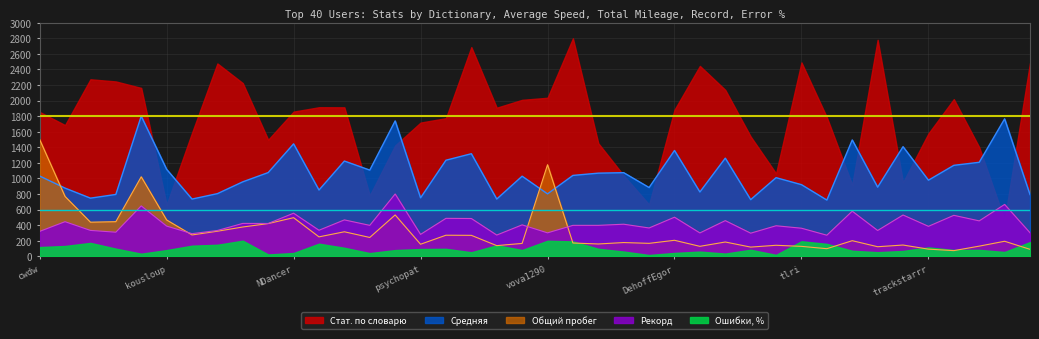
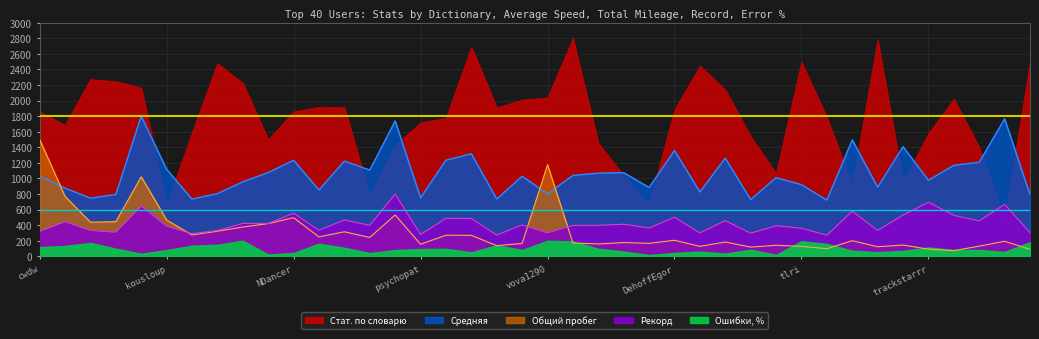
  {
    "Стат. по словарю": {
      "cwdw": 1900,
      "kousloup": 700,
      "NDancer": 1900,
      "psychopat": 1700,
      "vova1290": 2000,
      "DehoffEgor": 1900,
      "tlri": 2500,
      "trackstarrr": 1600
    },
    "Средняя": {
      "cwdw": 1000,
      "kousloup": 1100,
-     "NDancer": 1400,
+     "NDancer": 1200,
      "psychopat": 800,
      "vova1290": 800,
      "DehoffEgor": 1400,
      "tlri": 900,
      "trackstarrr": 1000
    },
    "Общий пробег": {
      "cwdw": 1500,
      "kousloup": 500,
      "NDancer": 500,
      "psychopat": 200,
      "vova1290": 1200,
      "DehoffEgor": 200,
      "tlri": 100
    },
    "Рекорд": {
      "cwdw": 300,
      "kousloup": 400,
      "NDancer": 600,
      "psychopat": 300,
      "vova1290": 300,
      "DehoffEgor": 500,
      "tlri": 400,
-     "trackstarrr": 400
+     "trackstarrr": 700
    },
    "Ошибки, %": {
      "cwdw": 100,
      "kousloup": 100,
      "NDancer": 0,
      "psychopat": 100,
      "vova1290": 200,
      "DehoffEgor": 0,
      "tlri": 200
    }
  }
